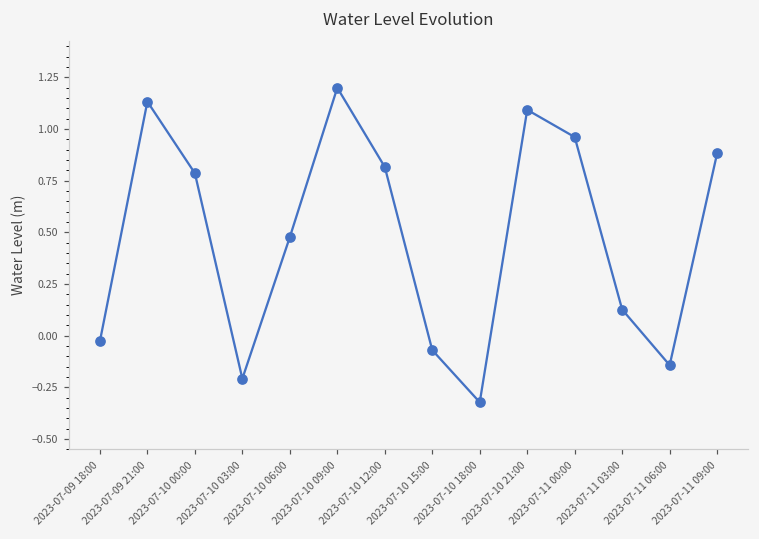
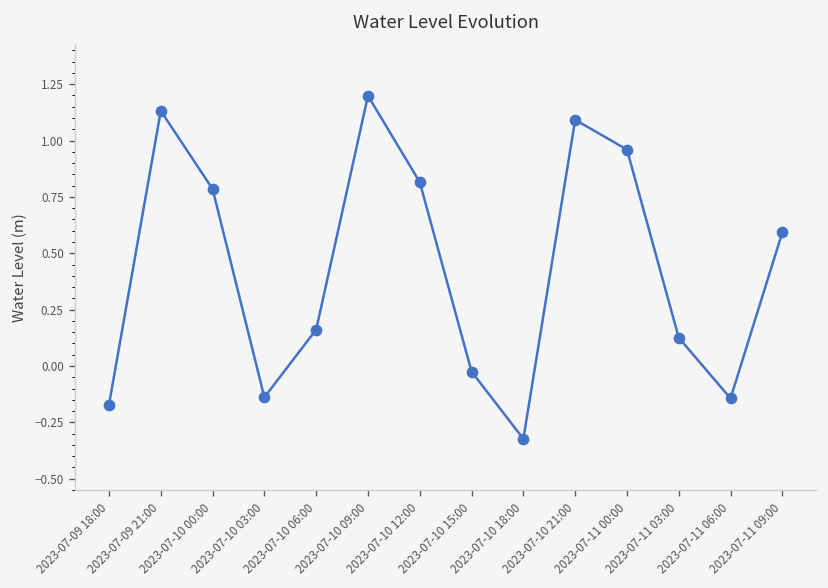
  {
-   "2023-07-09 18:00": -0.03,
+   "2023-07-09 18:00": -0.17,
    "2023-07-09 21:00": 1.13,
    "2023-07-10 00:00": 0.79,
-   "2023-07-10 03:00": -0.21,
-   "2023-07-10 06:00": 0.48,
+   "2023-07-10 03:00": -0.14,
+   "2023-07-10 06:00": 0.16,
    "2023-07-10 09:00": 1.20,
    "2023-07-10 12:00": 0.82,
-   "2023-07-10 15:00": -0.07,
+   "2023-07-10 15:00": -0.02,
    "2023-07-10 18:00": -0.32,
    "2023-07-10 21:00": 1.09,
    "2023-07-11 00:00": 0.96,
    "2023-07-11 03:00": 0.13,
    "2023-07-11 06:00": -0.14,
-   "2023-07-11 09:00": 0.88
+   "2023-07-11 09:00": 0.59
  }
